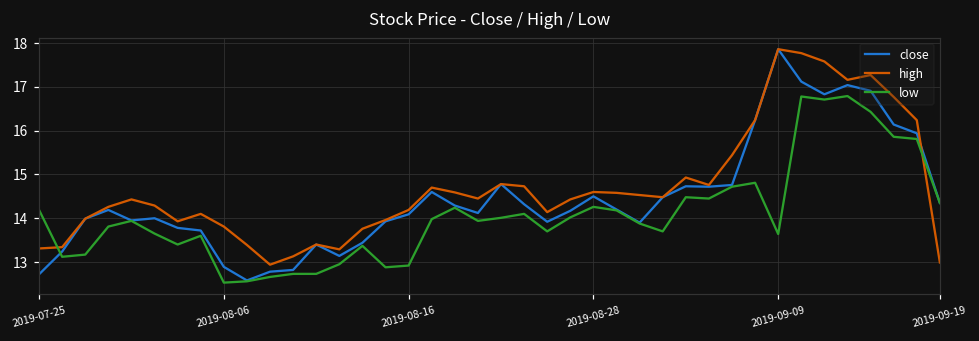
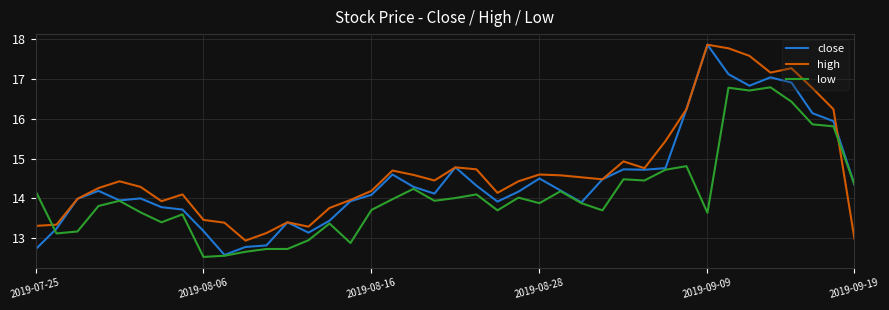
  {
    "close": {
      "2019-07-25": 12.7,
-     "2019-08-06": 12.9,
+     "2019-08-06": 13.2,
      "2019-08-16": 14.1,
      "2019-08-28": 14.5
    },
    "high": {
      "2019-07-25": 13.3,
-     "2019-08-06": 13.8,
+     "2019-08-06": 13.5,
      "2019-08-16": 14.2,
      "2019-08-28": 14.6,
      "2019-09-19": 13.0
    },
    "low": {
      "2019-07-25": 14.2,
      "2019-08-06": 12.5,
-     "2019-08-16": 12.9,
-     "2019-08-28": 14.3,
+     "2019-08-16": 13.7,
+     "2019-08-28": 13.9,
      "2019-09-09": 13.6
    }
  }
